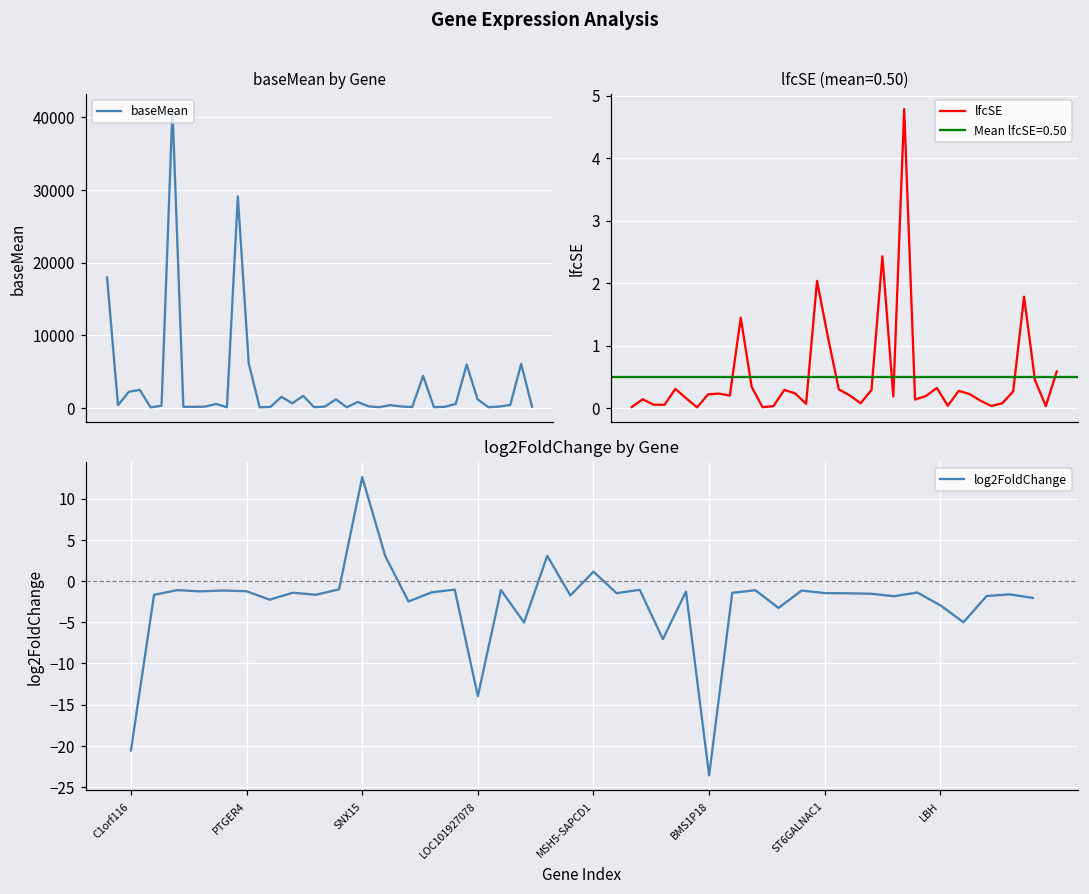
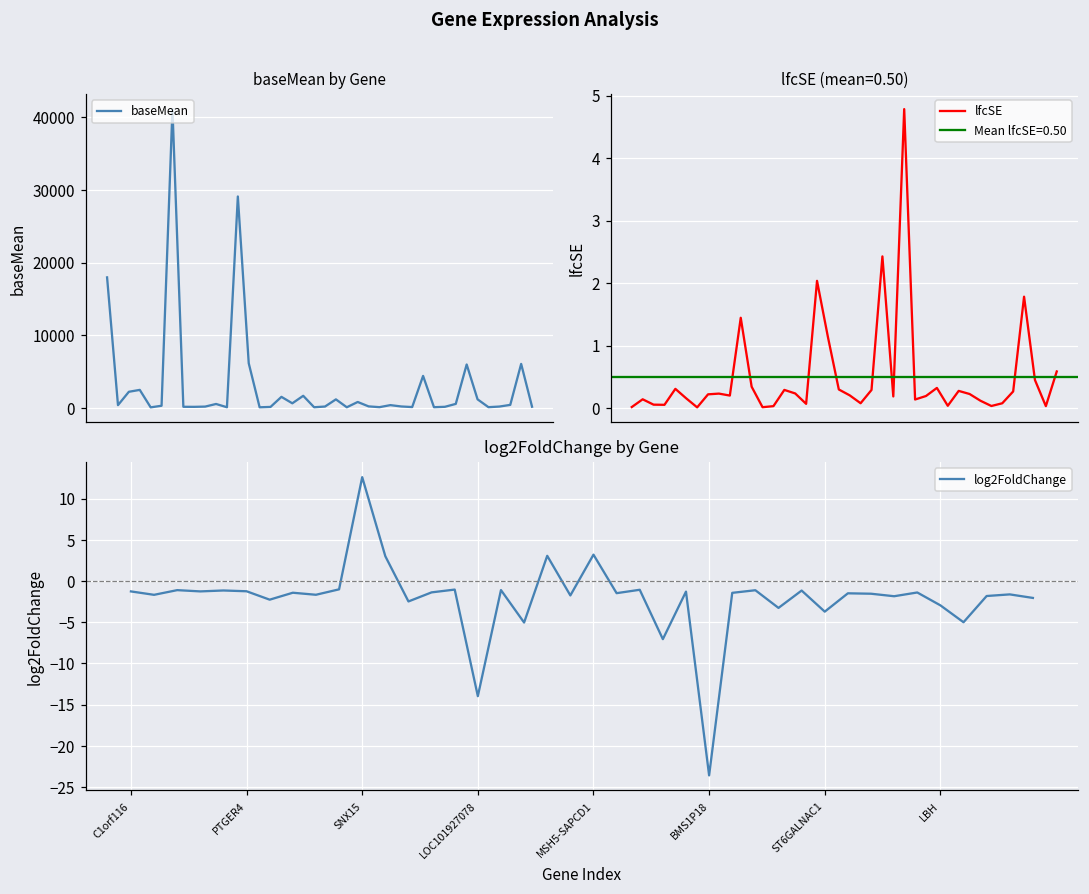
  {
    "log2FoldChange by Gene": {
-     "C1orf116": -21,
+     "C1orf116": -1,
      "PTGER4": -1,
      "SNX15": 13,
      "LOC101927078": -14,
-     "MSH5-SAPCD1": 1,
+     "MSH5-SAPCD1": 3,
      "BMS1P18": -24,
-     "ST6GALNAC1": -1,
+     "ST6GALNAC1": -4,
      "LBH": -3
    }
  }
